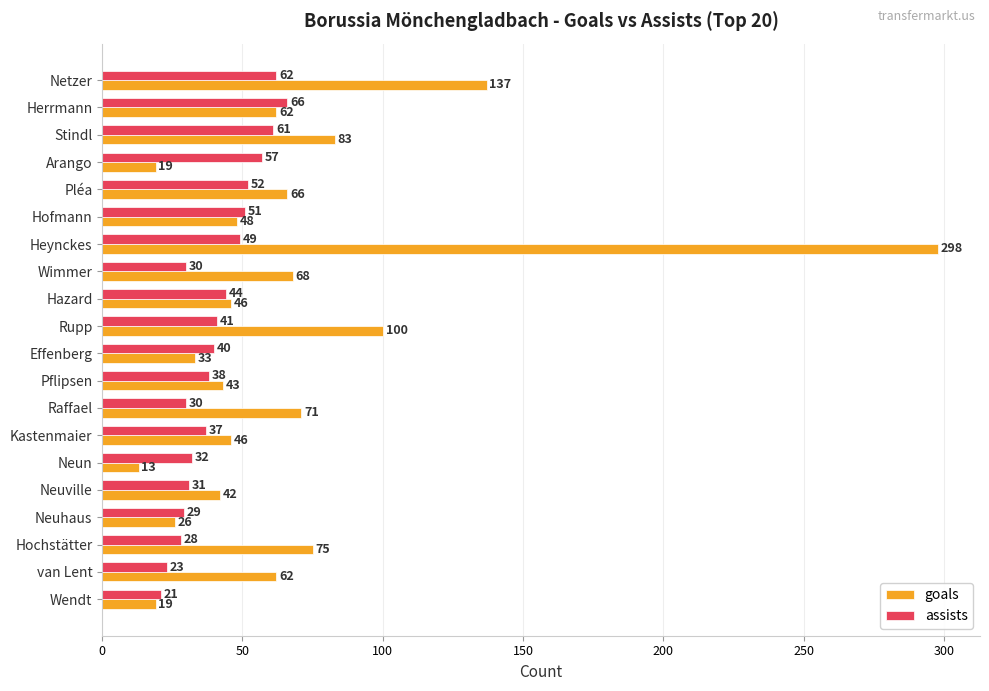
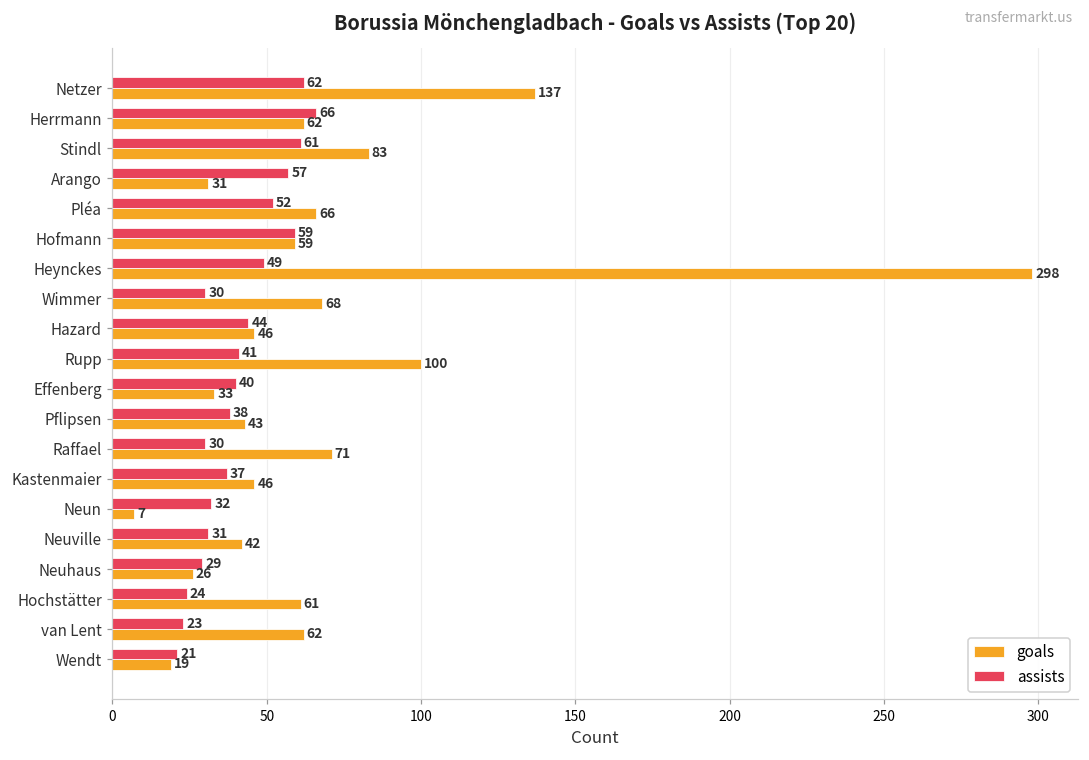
  {
    "goals": {
      "Netzer": 137,
      "Herrmann": 62,
      "Stindl": 83,
-     "Arango": 19,
+     "Arango": 31,
      "Pléa": 66,
-     "Hofmann": 48,
+     "Hofmann": 59,
      "Heynckes": 298,
      "Wimmer": 68,
      "Rupp": 100,
      "Effenberg": 33,
      "Pflipsen": 43,
      "Raffael": 71,
      "Kastenmaier": 46,
-     "Neun": 13,
+     "Neun": 7,
      "Neuville": 42,
      "Neuhaus": 26,
-     "Hochstätter": 75,
+     "Hochstätter": 61,
      "van Lent": 62
    },
    "assists": {
      "Netzer": 62,
      "Herrmann": 66,
      "Stindl": 61,
      "Arango": 57,
      "Pléa": 52,
-     "Hofmann": 51,
+     "Hofmann": 59,
      "Heynckes": 49,
      "Wimmer": 30,
      "Rupp": 41,
      "Effenberg": 40,
      "Pflipsen": 38,
      "Raffael": 30,
      "Kastenmaier": 37,
      "Neun": 32,
      "Neuville": 31,
      "Neuhaus": 29,
-     "Hochstätter": 28,
+     "Hochstätter": 24,
      "van Lent": 23
    }
  }
